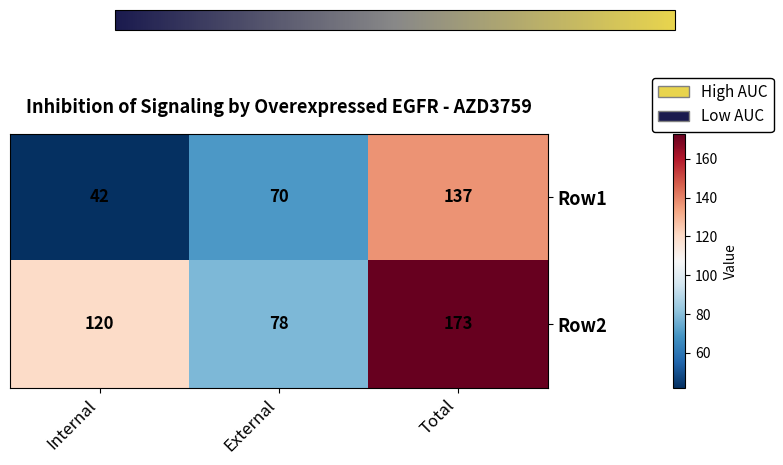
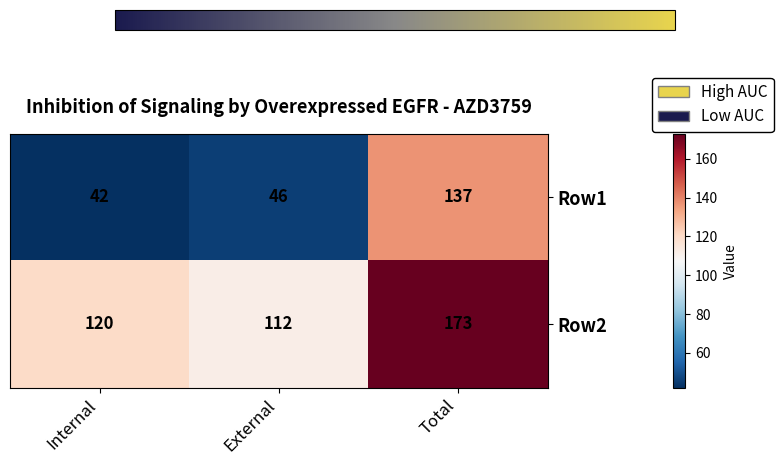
  {
    "Row1": {
      "Internal": 42,
-     "External": 70,
+     "External": 46,
      "Total": 137
    },
    "Row2": {
      "Internal": 120,
-     "External": 78,
+     "External": 112,
      "Total": 173
    }
  }
